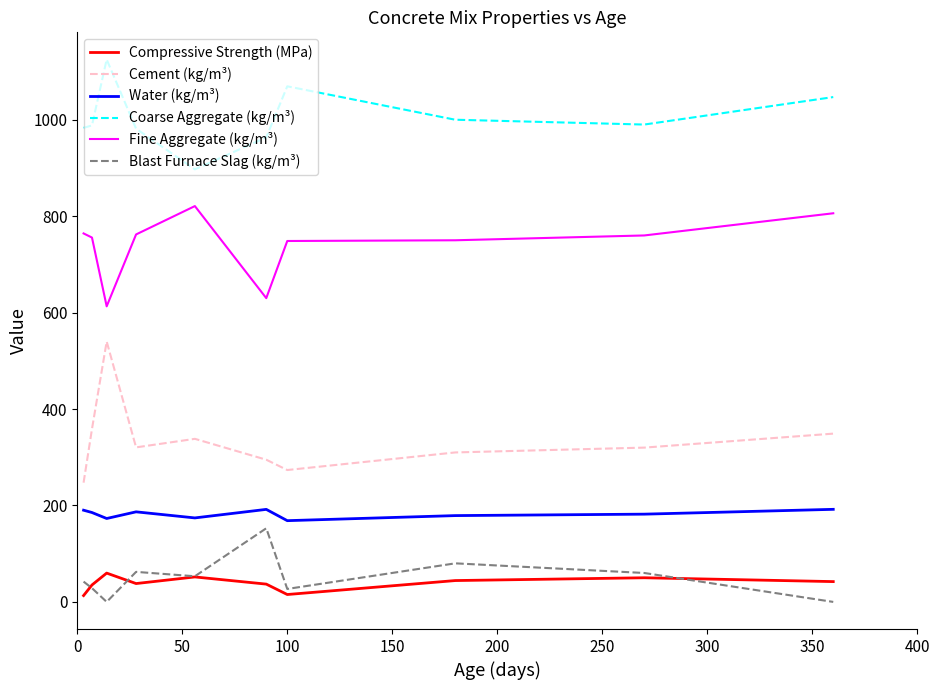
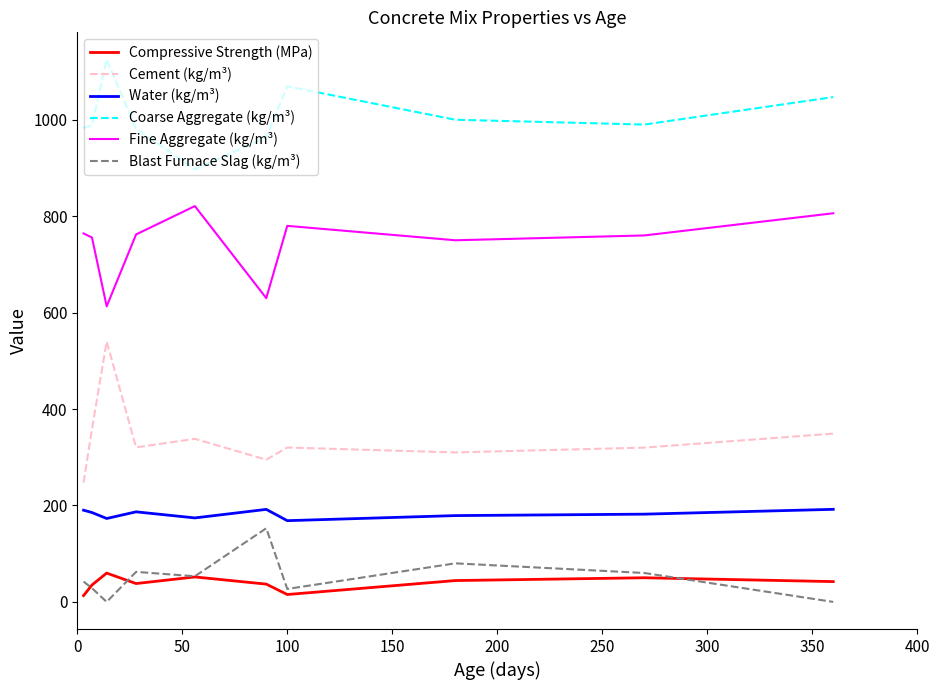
  {
    "Compressive Strength (MPa)": {
      "100": 20
    },
    "Cement (kg/m³)": {
-     "100": 270
+     "100": 320
    },
    "Water (kg/m³)": {
      "100": 170
    },
    "Fine Aggregate (kg/m³)": {
-     "100": 750
+     "100": 780
    },
    "Blast Furnace Slag (kg/m³)": {
      "100": 30
    }
  }
